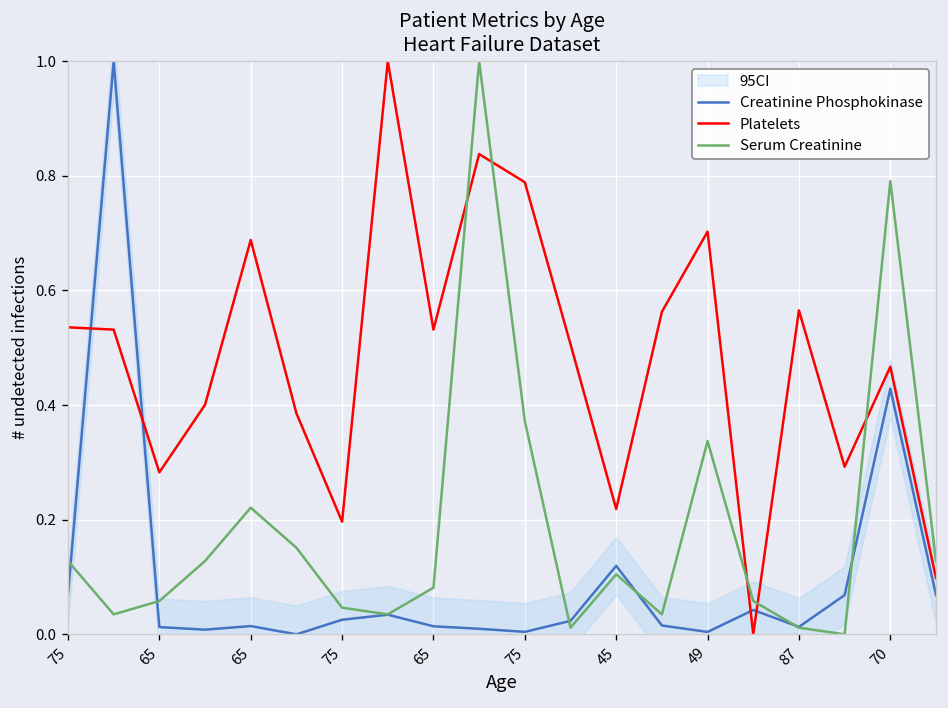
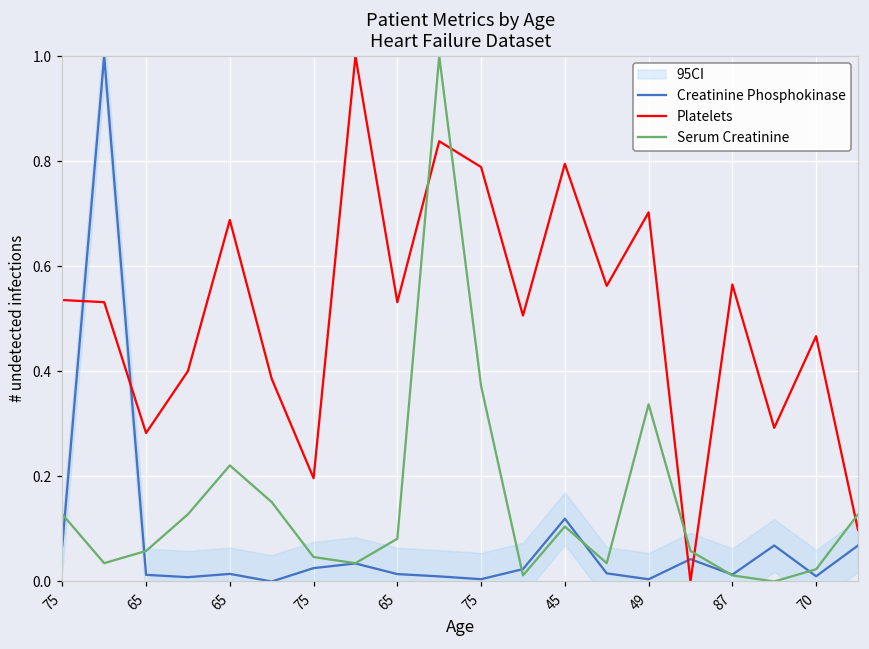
  {
    "Creatinine Phosphokinase": {
      "45": 0.12,
      "49": 0.00,
-     "70": 0.43
+     "70": 0.01
    },
    "Platelets": {
-     "45": 0.22,
+     "45": 0.79,
      "49": 0.70,
      "87": 0.57,
      "70": 0.47
    },
    "Serum Creatinine": {
      "45": 0.10,
      "49": 0.34,
-     "70": 0.79
+     "70": 0.02
    }
  }
